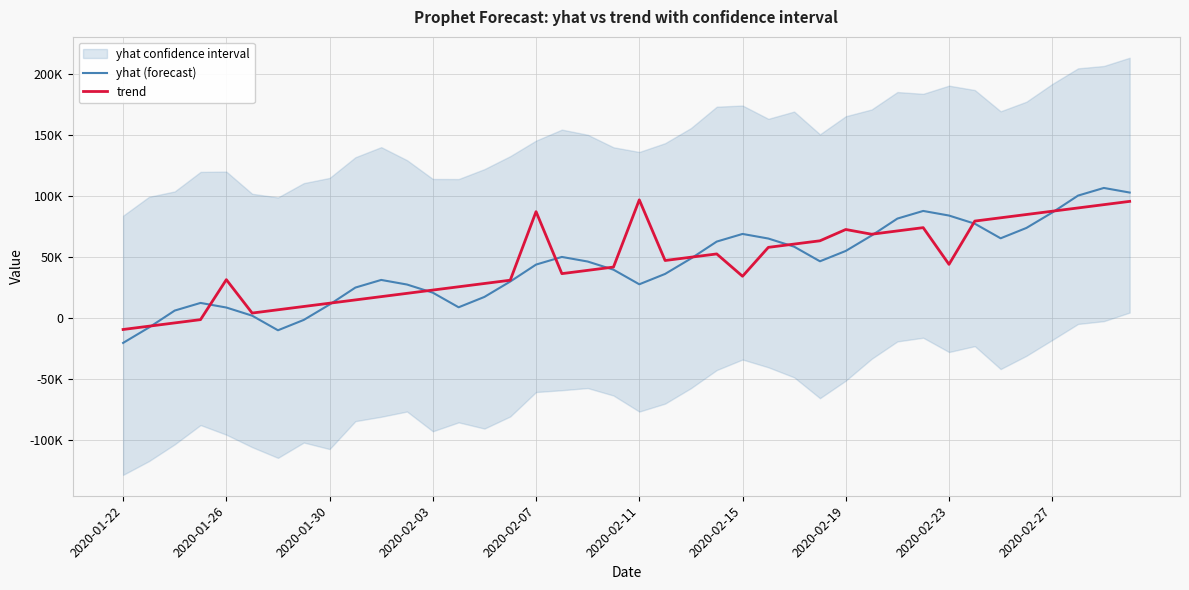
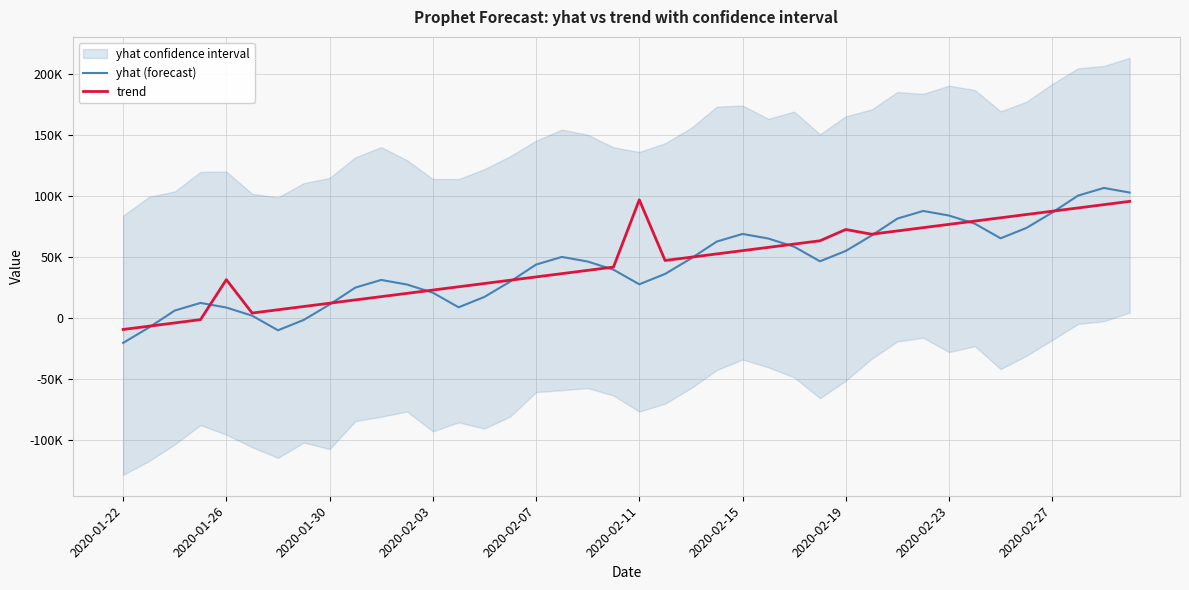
  {
    "trend": {
      "2020-01-22": -9000,
      "2020-01-26": 31000,
      "2020-02-03": 23000,
-     "2020-02-07": 87000,
+     "2020-02-07": 34000,
      "2020-02-11": 97000,
-     "2020-02-15": 34000,
+     "2020-02-15": 55000,
      "2020-02-19": 72000,
-     "2020-02-23": 44000
+     "2020-02-23": 77000
    }
  }
